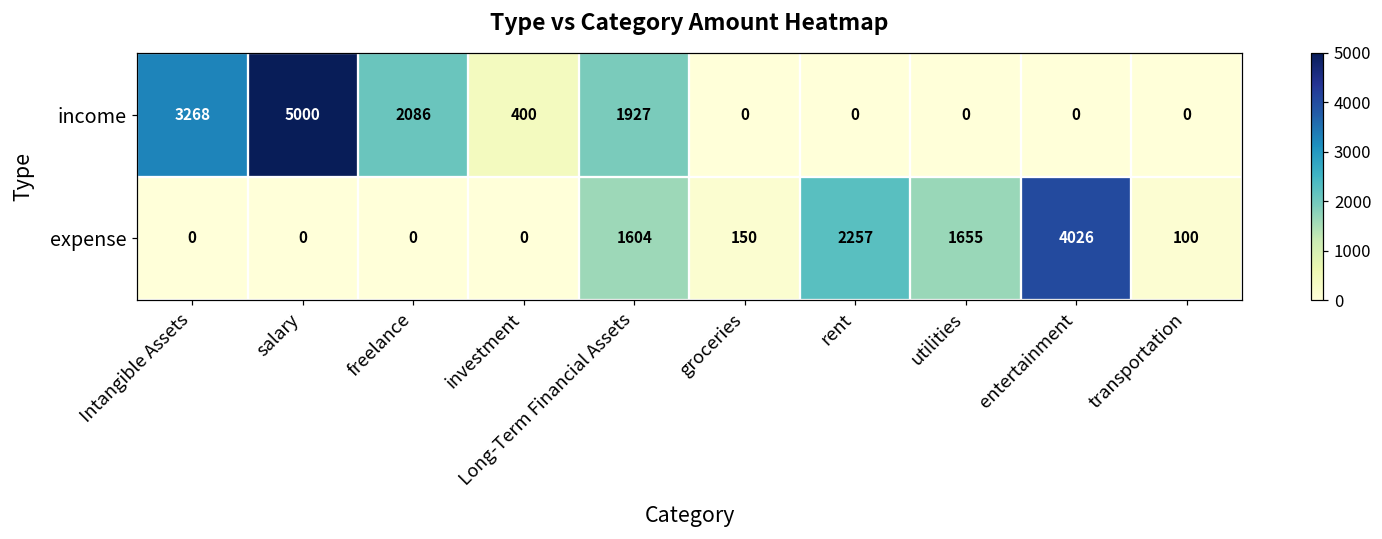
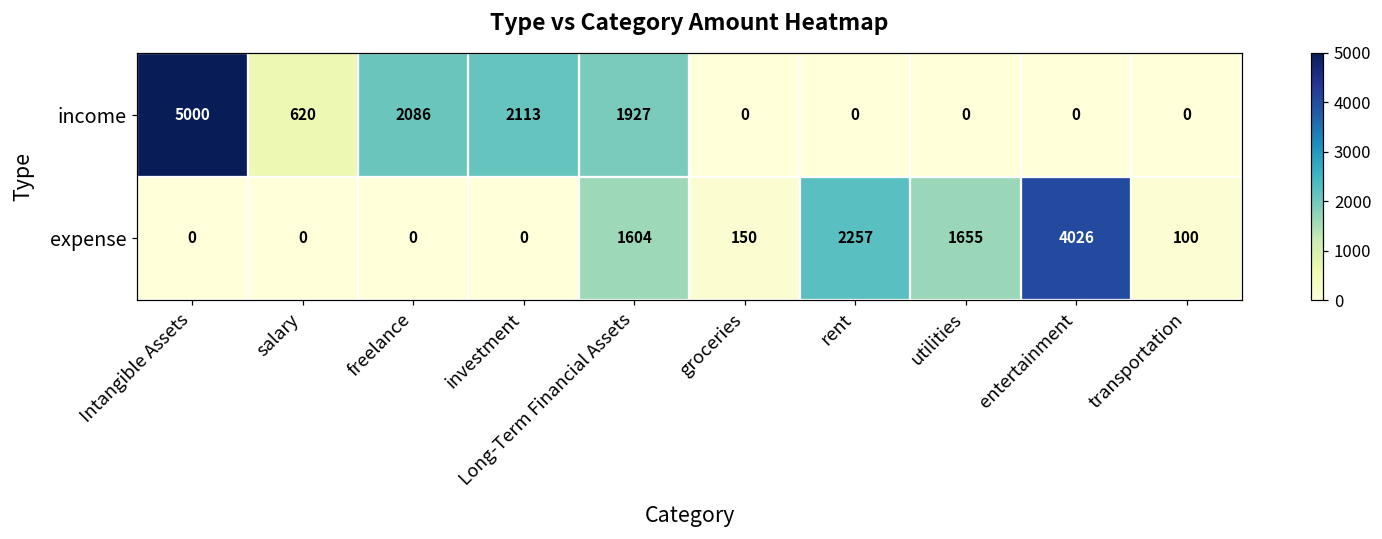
  {
    "income": {
-     "Intangible Assets": 3268,
-     "salary": 5000,
+     "Intangible Assets": 5000,
+     "salary": 620,
      "freelance": 2086,
-     "investment": 400,
+     "investment": 2113,
      "Long-Term Financial Assets": 1927,
      "groceries": 0,
      "rent": 0,
      "utilities": 0,
      "entertainment": 0,
      "transportation": 0
    },
    "expense": {
      "Intangible Assets": 0,
      "salary": 0,
      "freelance": 0,
      "investment": 0,
      "Long-Term Financial Assets": 1604,
      "groceries": 150,
      "rent": 2257,
      "utilities": 1655,
      "entertainment": 4026,
      "transportation": 100
    }
  }
